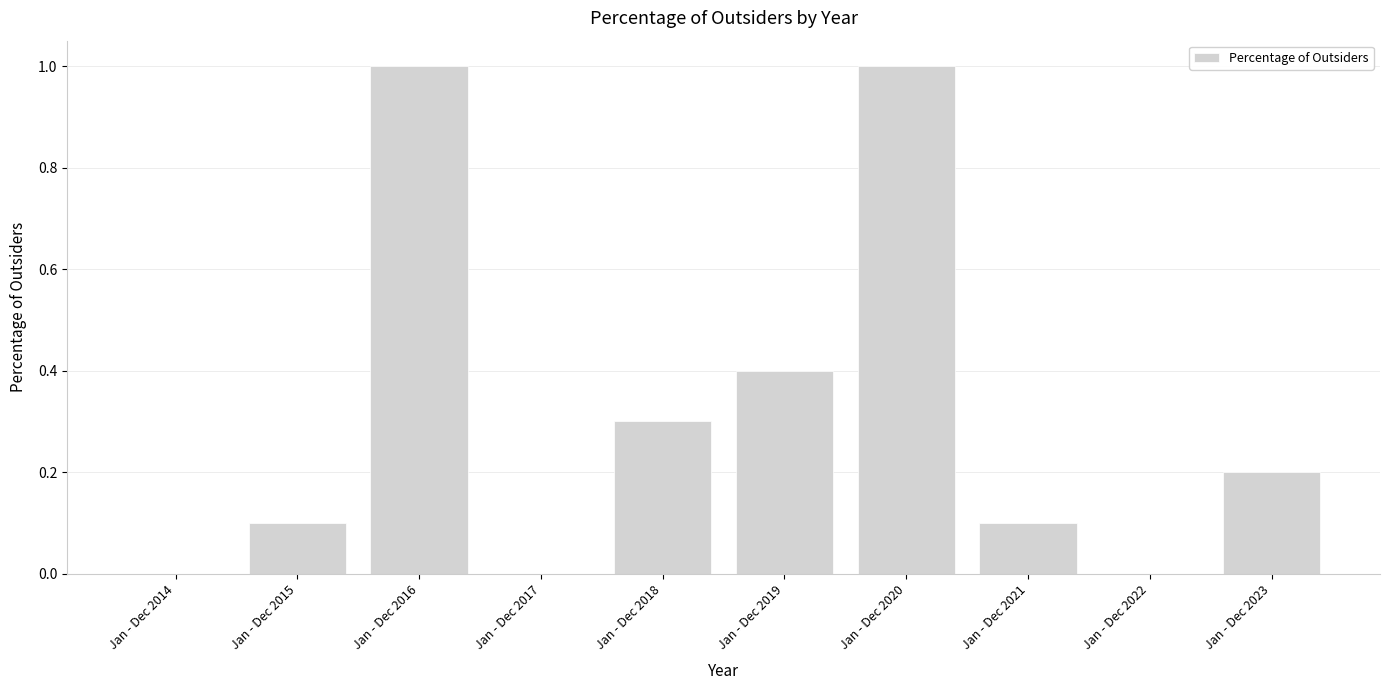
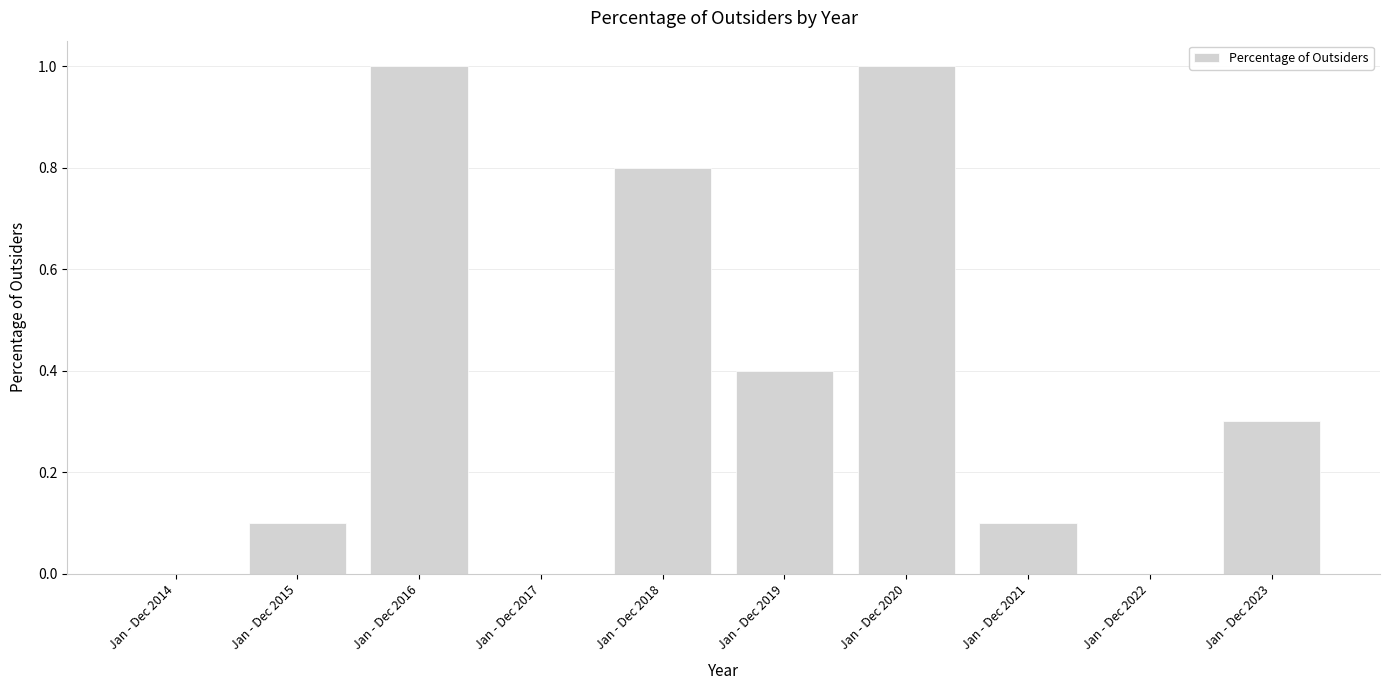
  {
    "Jan - Dec 2014": 0.0,
    "Jan - Dec 2015": 0.1,
    "Jan - Dec 2016": 1.0,
    "Jan - Dec 2017": 0.0,
-   "Jan - Dec 2018": 0.3,
+   "Jan - Dec 2018": 0.8,
    "Jan - Dec 2019": 0.4,
    "Jan - Dec 2020": 1.0,
    "Jan - Dec 2021": 0.1,
    "Jan - Dec 2022": 0.0,
-   "Jan - Dec 2023": 0.2
+   "Jan - Dec 2023": 0.3
  }
